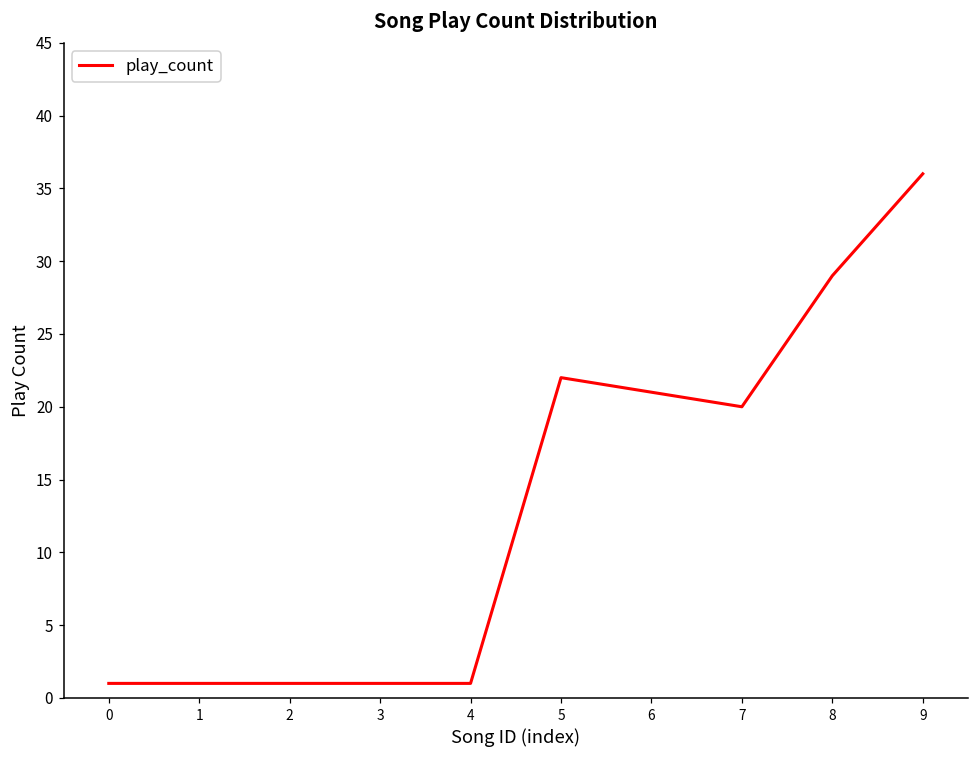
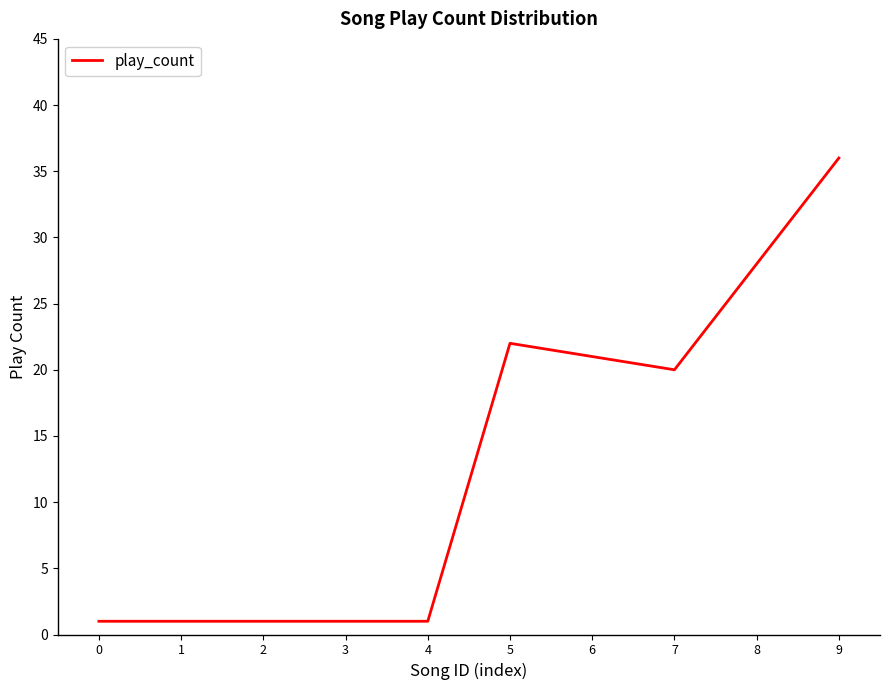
  {
    "0": 1,
    "1": 1,
    "2": 1,
    "3": 1,
    "4": 1,
    "5": 22,
    "6": 21,
    "7": 20,
-   "8": 29,
+   "8": 28,
    "9": 36
  }
